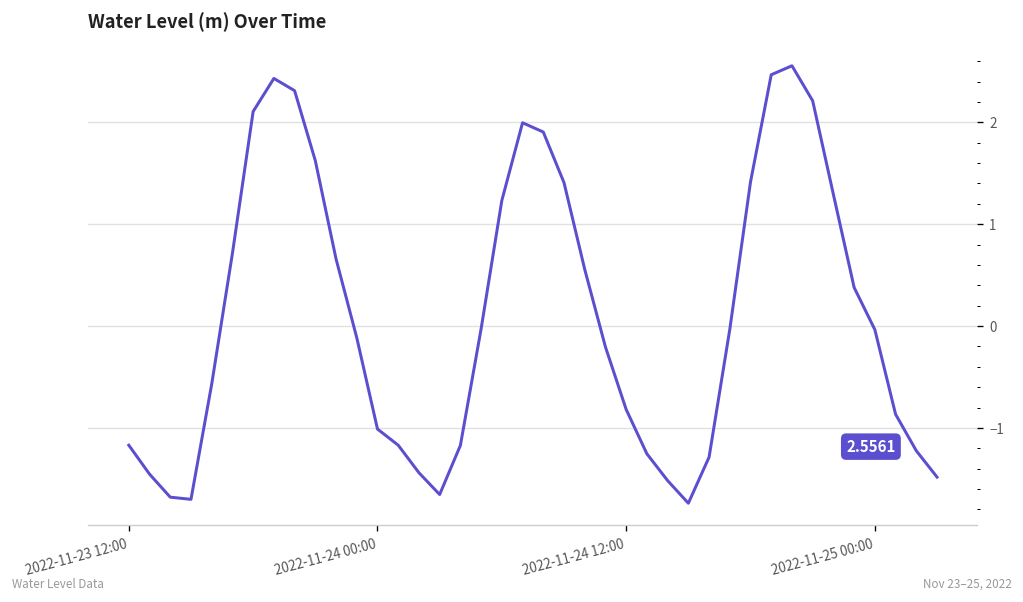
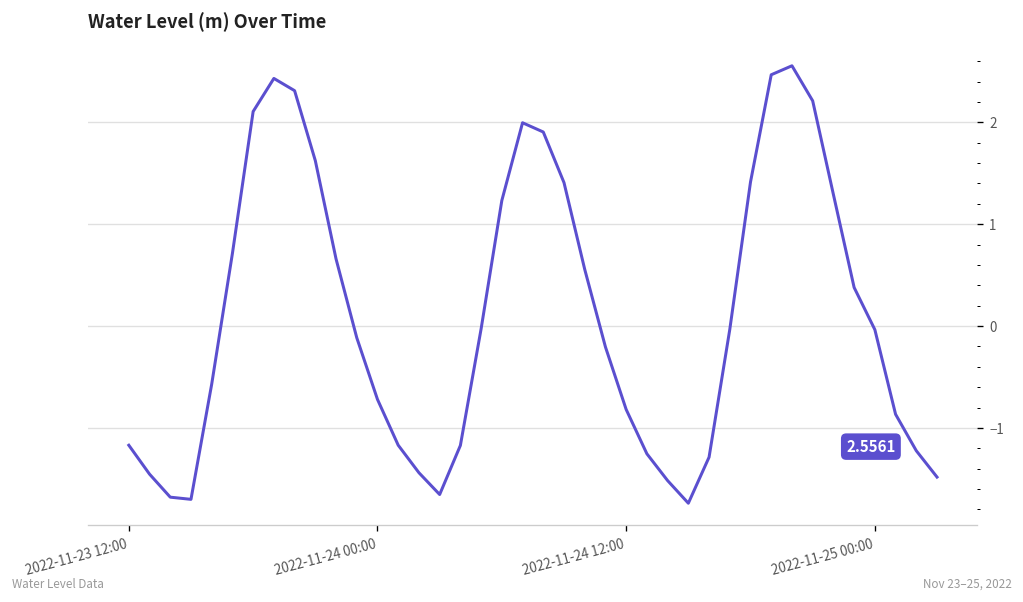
  {
    "2022-11-23 12:00": -1.2,
-   "2022-11-24 00:00": -1.0,
+   "2022-11-24 00:00": -0.7,
    "2022-11-24 12:00": -0.8,
    "2022-11-25 00:00": 0.0
  }
